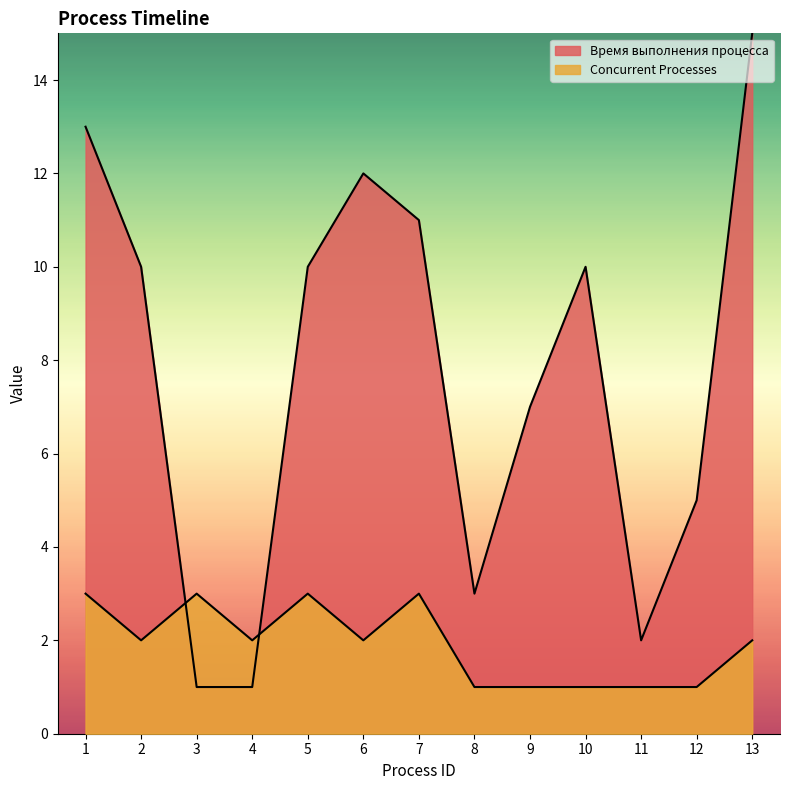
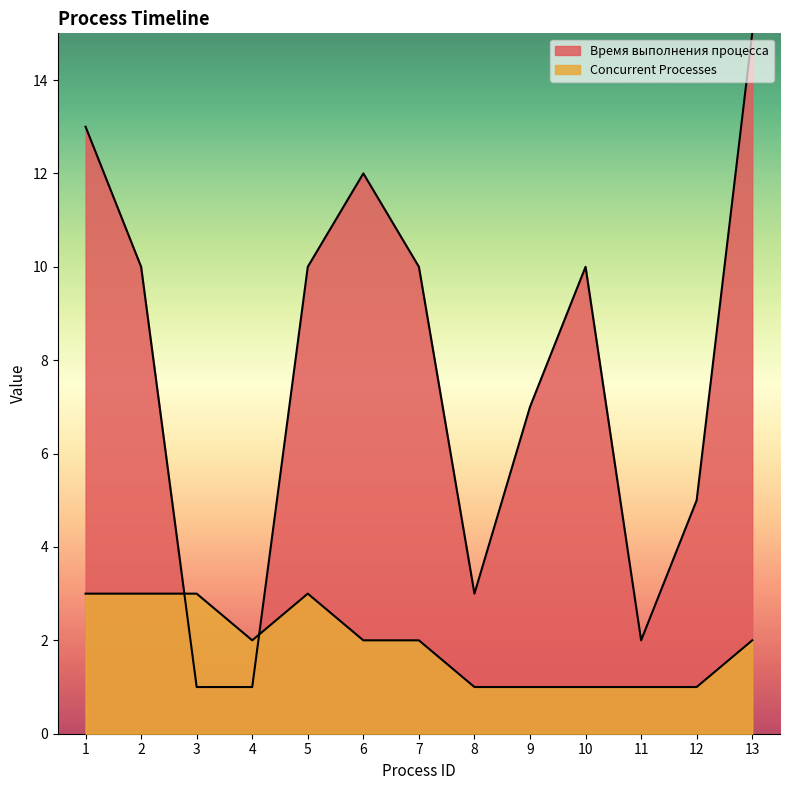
  {
    "Время выполнения процесса": {
      "1": 13,
      "2": 10,
      "3": 1,
      "4": 1,
      "5": 10,
      "6": 12,
-     "7": 11,
+     "7": 10,
      "8": 3,
      "9": 7,
      "10": 10,
      "11": 2,
      "12": 5,
      "13": 15
    },
    "Concurrent Processes": {
      "1": 3,
-     "2": 2,
+     "2": 3,
      "3": 3,
      "4": 2,
      "5": 3,
      "6": 2,
-     "7": 3,
+     "7": 2,
      "8": 1,
      "9": 1,
      "10": 1,
      "11": 1,
      "12": 1,
      "13": 2
    }
  }
